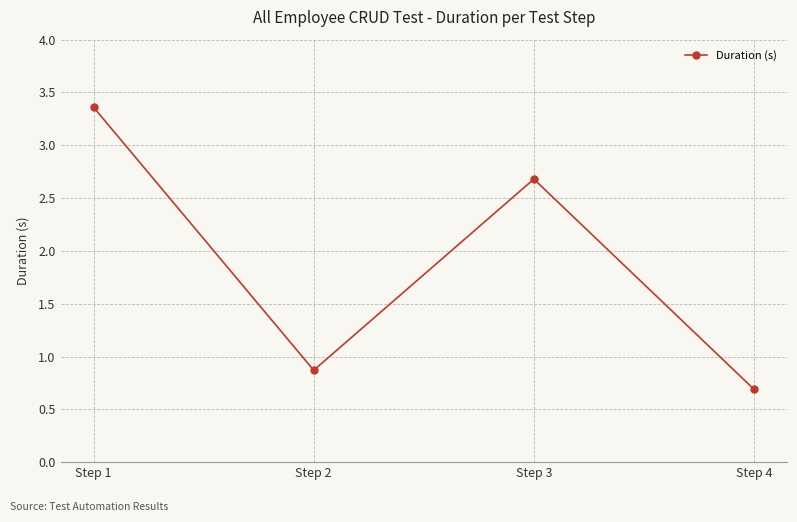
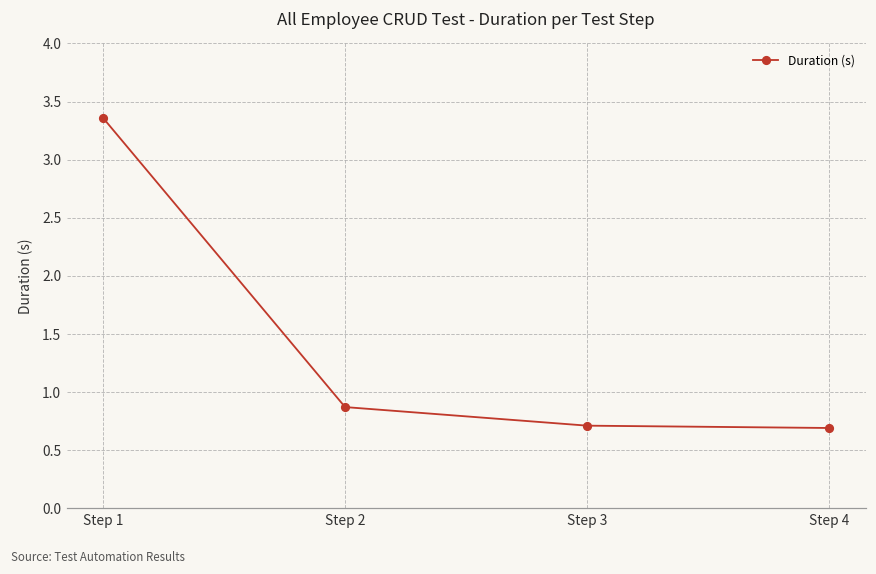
  {
    "Step 1": 3.36,
    "Step 2": 0.87,
-   "Step 3": 2.68,
+   "Step 3": 0.71,
    "Step 4": 0.69
  }
